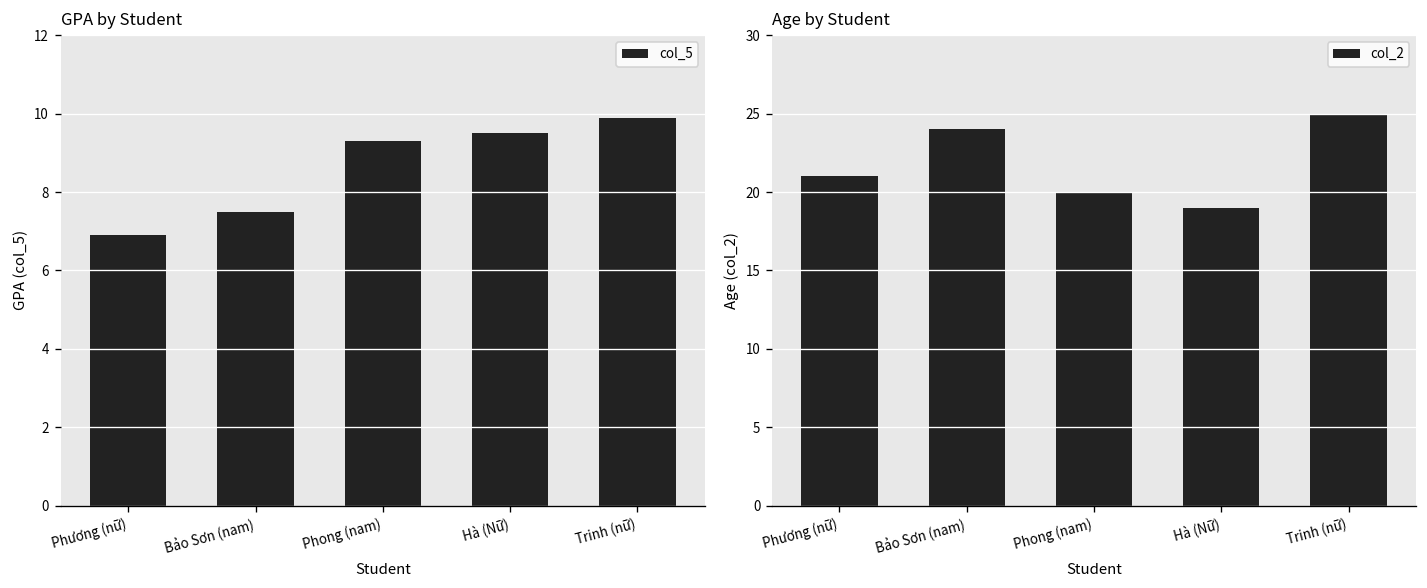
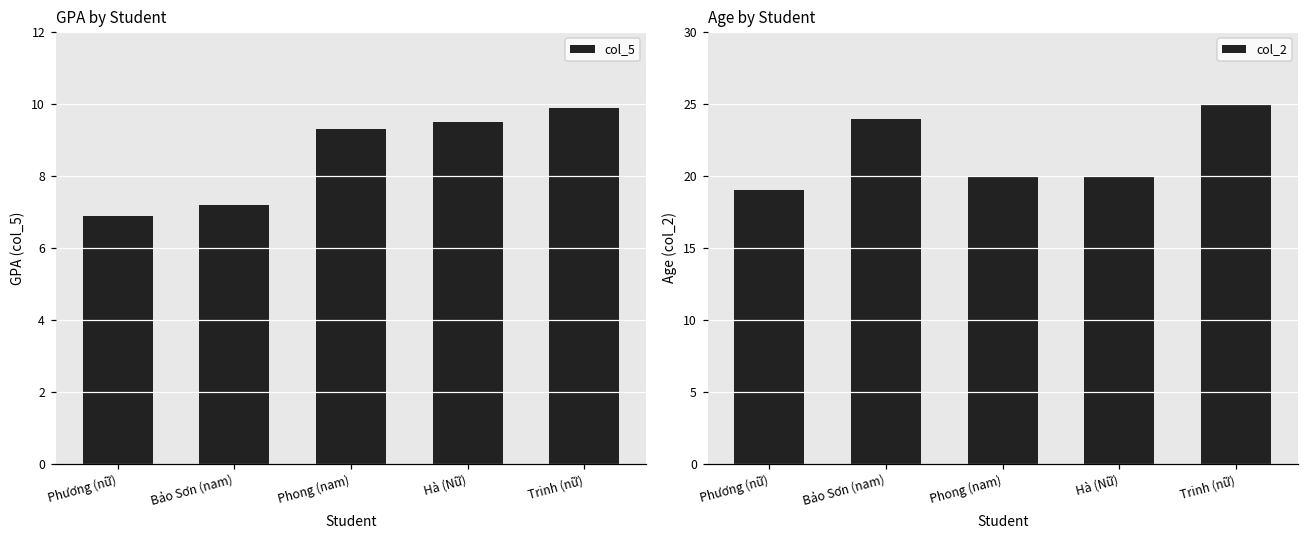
  {
    "GPA by Student": {
      "Phương (nữ)": 6.9,
-     "Bảo Sơn (nam)": 7.5,
+     "Bảo Sơn (nam)": 7.2,
      "Phong (nam)": 9.3,
      "Hà (Nữ)": 9.5,
      "Trinh (nữ)": 9.9
    },
    "Age by Student": {
-     "Phương (nữ)": 21,
+     "Phương (nữ)": 19,
      "Bảo Sơn (nam)": 24,
      "Phong (nam)": 20,
-     "Hà (Nữ)": 19,
+     "Hà (Nữ)": 20,
      "Trinh (nữ)": 25
    }
  }
